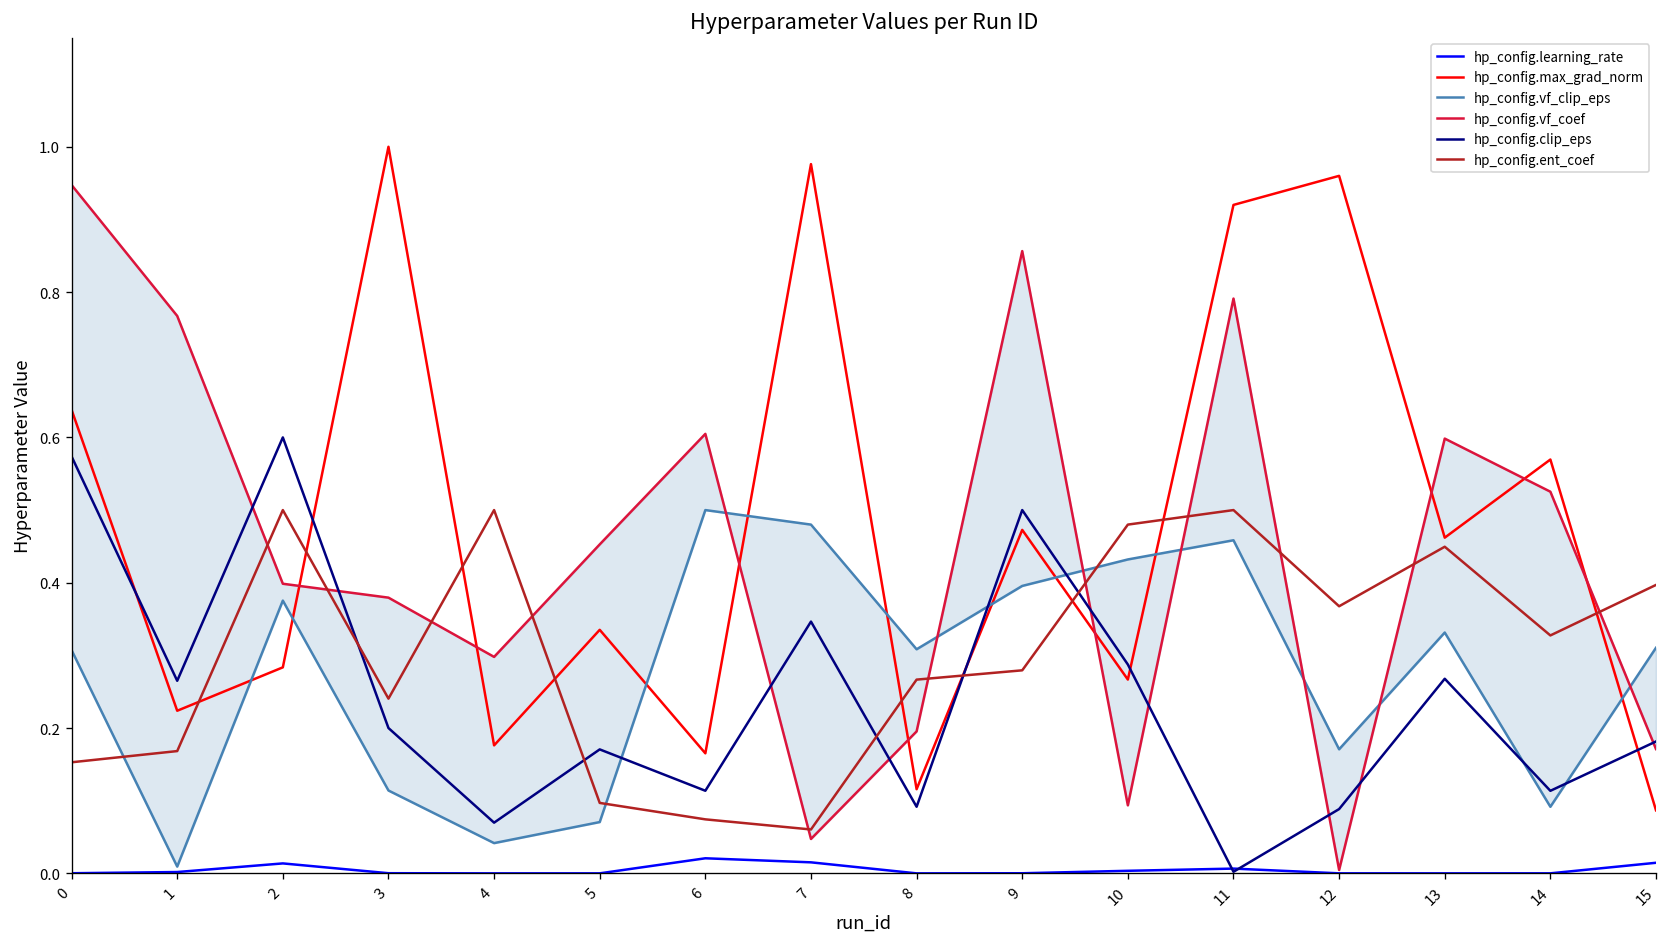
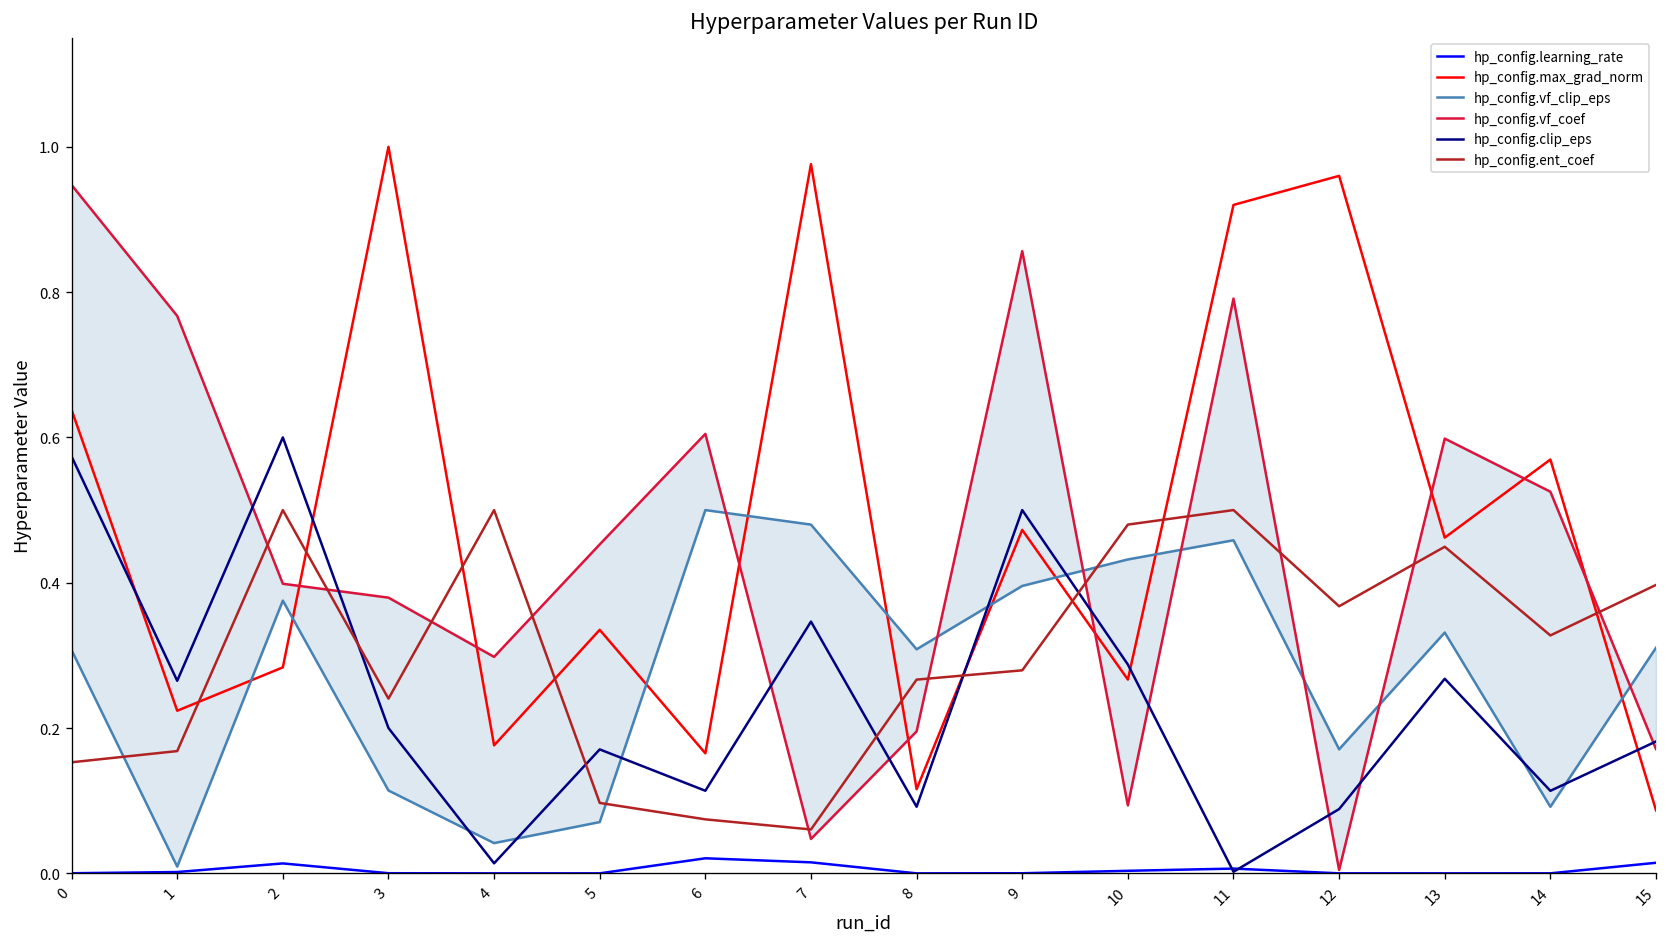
  {
    "hp_config.learning_rate": {
      "0": 0.00,
      "1": 0.00,
      "2": 0.01,
      "3": 0.00,
      "4": 0.00,
      "5": 0.00,
      "6": 0.02,
      "7": 0.02,
      "8": 0.00,
      "9": 0.00,
      "10": 0.00,
      "11": 0.01,
      "12": 0.00,
      "13": 0.00,
      "14": 0.00,
      "15": 0.01
    },
    "hp_config.max_grad_norm": {
      "0": 0.64,
      "1": 0.22,
      "2": 0.28,
      "3": 1.00,
      "4": 0.18,
      "5": 0.34,
      "6": 0.17,
      "7": 0.98,
      "8": 0.12,
      "9": 0.47,
      "10": 0.27,
      "11": 0.92,
      "12": 0.96,
      "13": 0.46,
      "14": 0.57,
      "15": 0.09
    },
    "hp_config.clip_eps": {
      "0": 0.57,
      "1": 0.27,
      "2": 0.60,
      "3": 0.20,
-     "4": 0.07,
+     "4": 0.01,
      "5": 0.17,
      "6": 0.11,
      "7": 0.35,
      "8": 0.09,
      "9": 0.50,
      "10": 0.29,
      "11": 0.00,
      "12": 0.09,
      "13": 0.27,
      "14": 0.11,
      "15": 0.18
    }
  }
